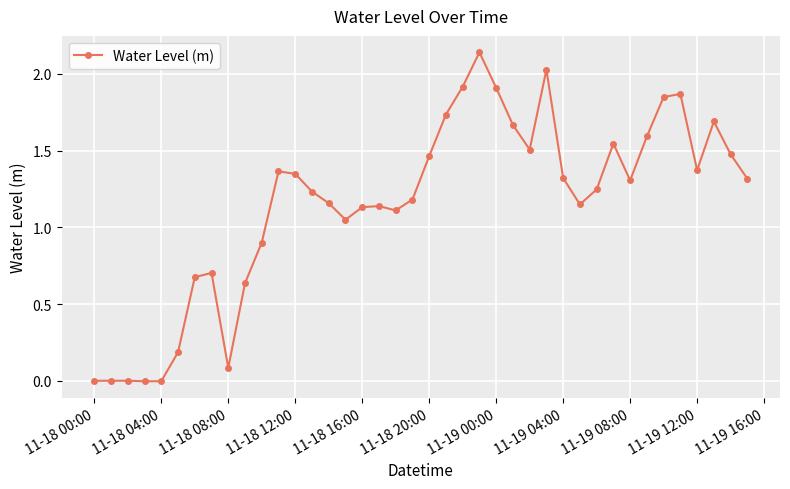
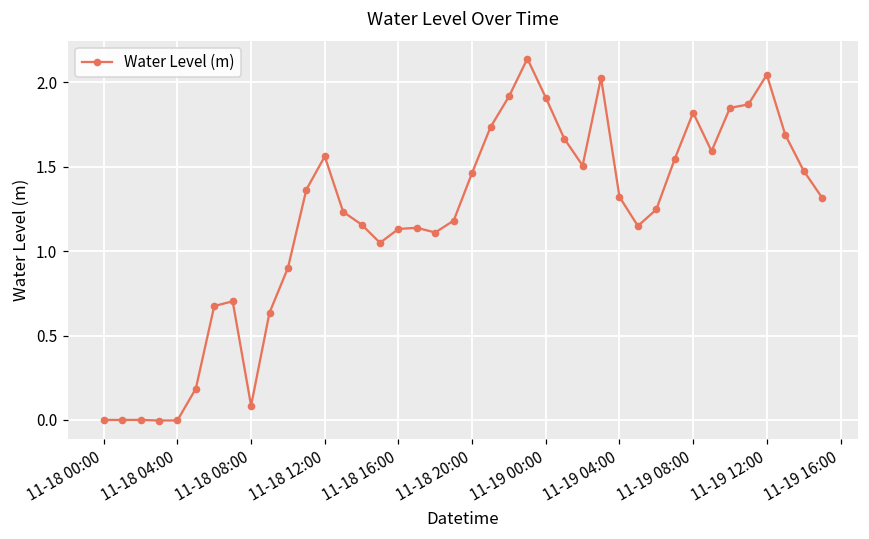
  {
    "11-18 00:00": 0.00,
    "11-18 04:00": 0.00,
    "11-18 08:00": 0.08,
-   "11-18 12:00": 1.35,
+   "11-18 12:00": 1.56,
    "11-18 16:00": 1.13,
    "11-18 20:00": 1.46,
    "11-19 00:00": 1.91,
    "11-19 04:00": 1.32,
-   "11-19 08:00": 1.31,
-   "11-19 12:00": 1.37
+   "11-19 08:00": 1.82,
+   "11-19 12:00": 2.04
  }
